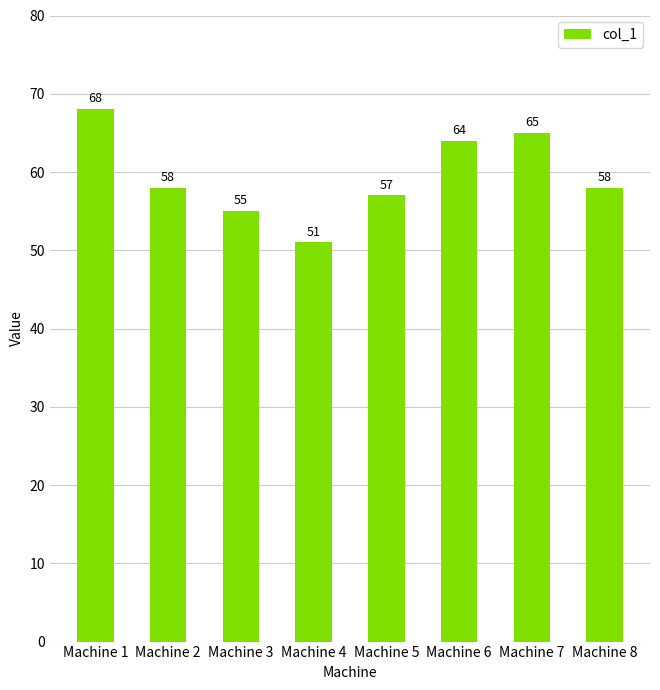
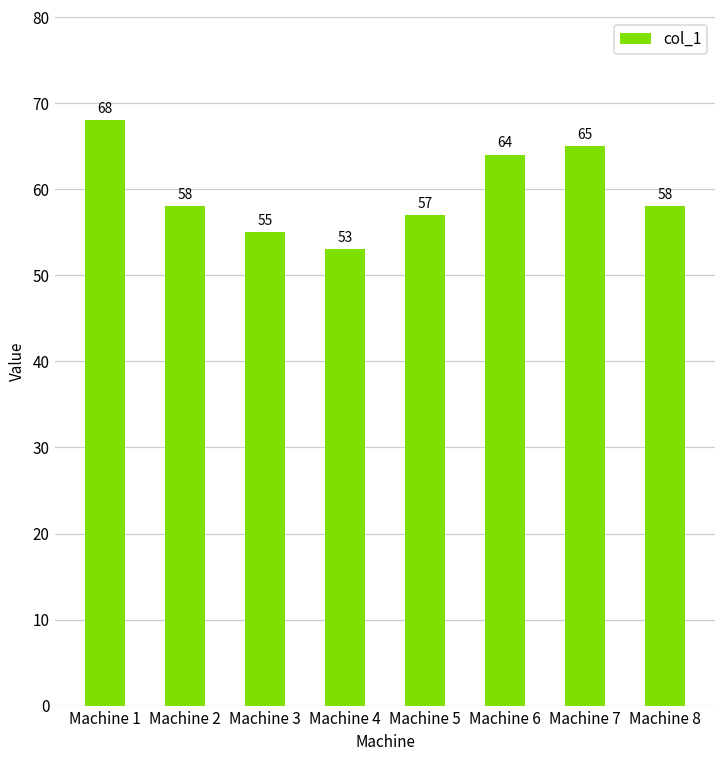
  {
    "Machine 1": 68,
    "Machine 2": 58,
    "Machine 3": 55,
-   "Machine 4": 51,
+   "Machine 4": 53,
    "Machine 5": 57,
    "Machine 6": 64,
    "Machine 7": 65,
    "Machine 8": 58
  }
